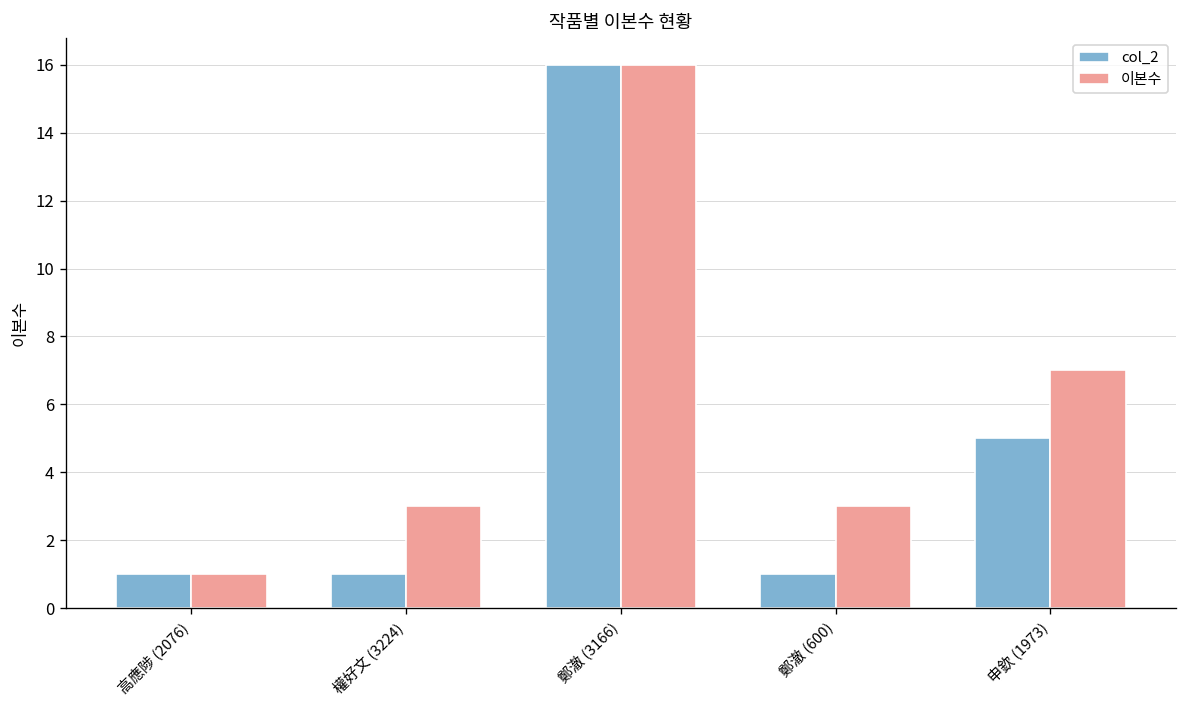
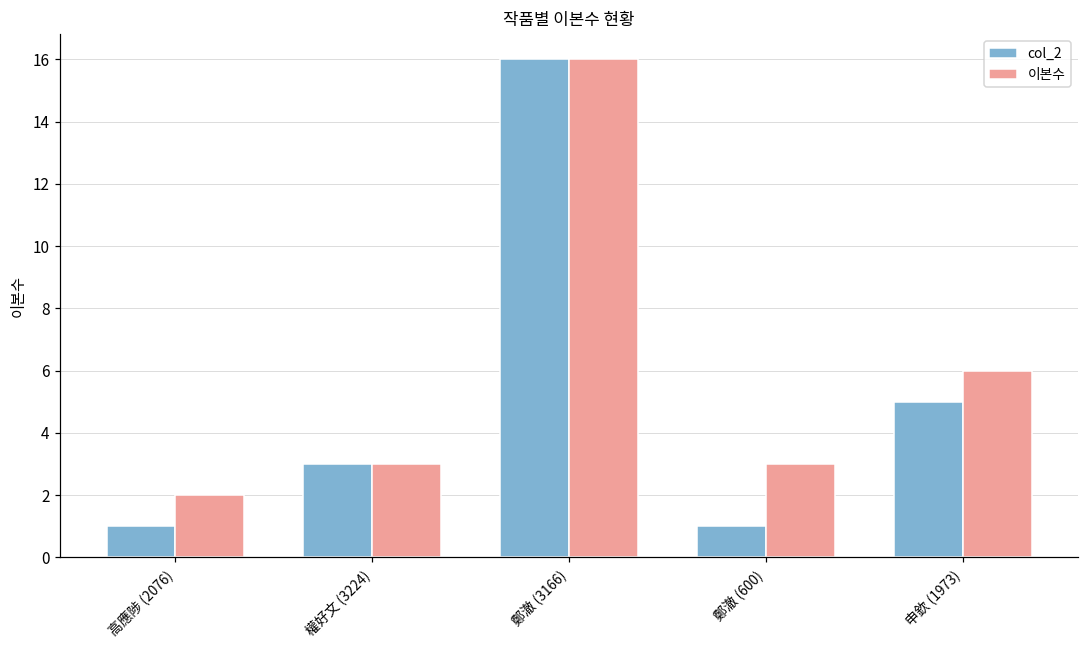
  {
    "col_2": {
      "高應陟 (2076)": 1,
-     "權好文 (3224)": 1,
+     "權好文 (3224)": 3,
      "鄭澈 (3166)": 16,
      "鄭澈 (600)": 1,
      "申欽 (1973)": 5
    },
    "이본수": {
-     "高應陟 (2076)": 1,
+     "高應陟 (2076)": 2,
      "權好文 (3224)": 3,
      "鄭澈 (3166)": 16,
      "鄭澈 (600)": 3,
-     "申欽 (1973)": 7
+     "申欽 (1973)": 6
    }
  }
